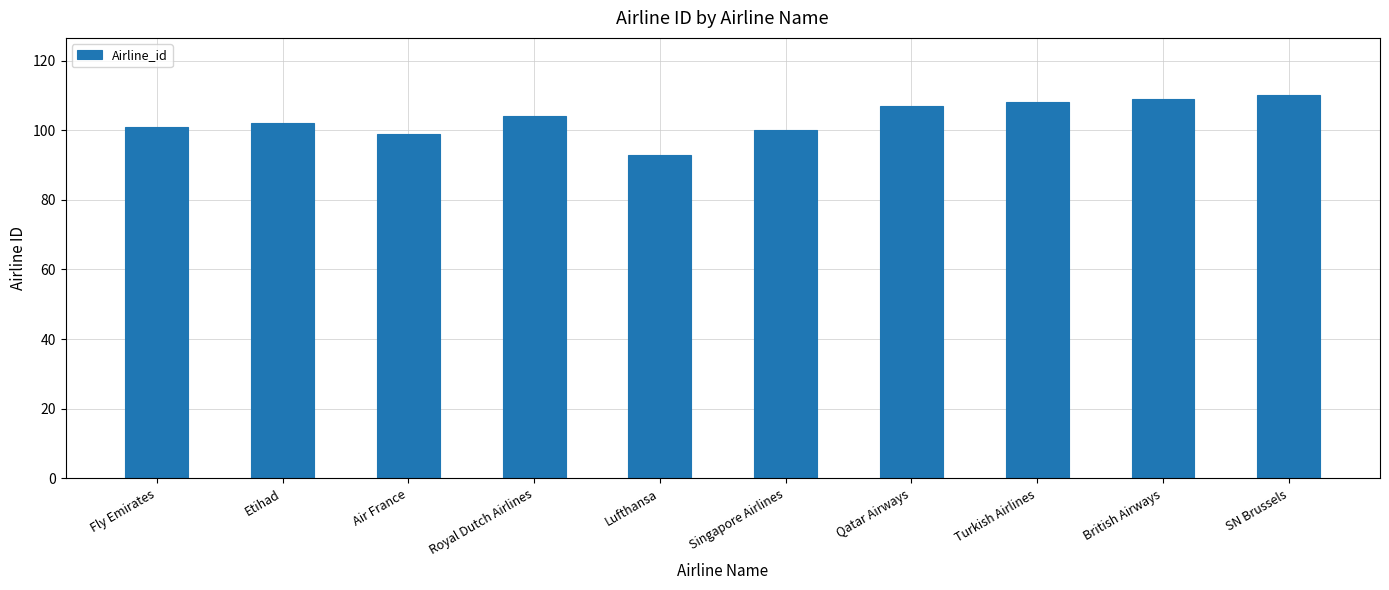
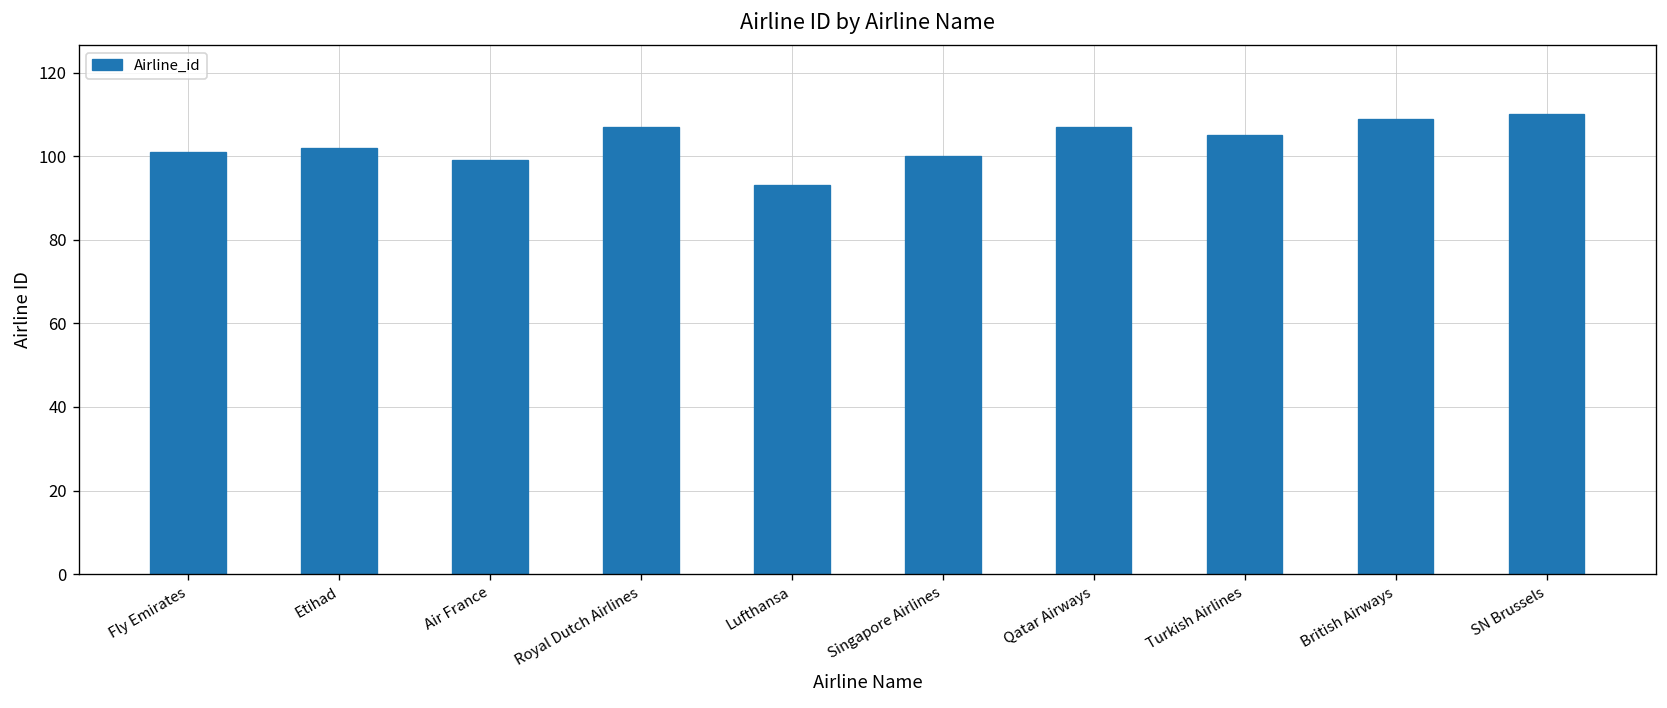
  {
    "Fly Emirates": 101,
    "Etihad": 102,
    "Air France": 99,
-   "Royal Dutch Airlines": 104,
+   "Royal Dutch Airlines": 107,
    "Lufthansa": 93,
    "Singapore Airlines": 100,
    "Qatar Airways": 107,
-   "Turkish Airlines": 108,
+   "Turkish Airlines": 105,
    "British Airways": 109,
    "SN Brussels": 110
  }
